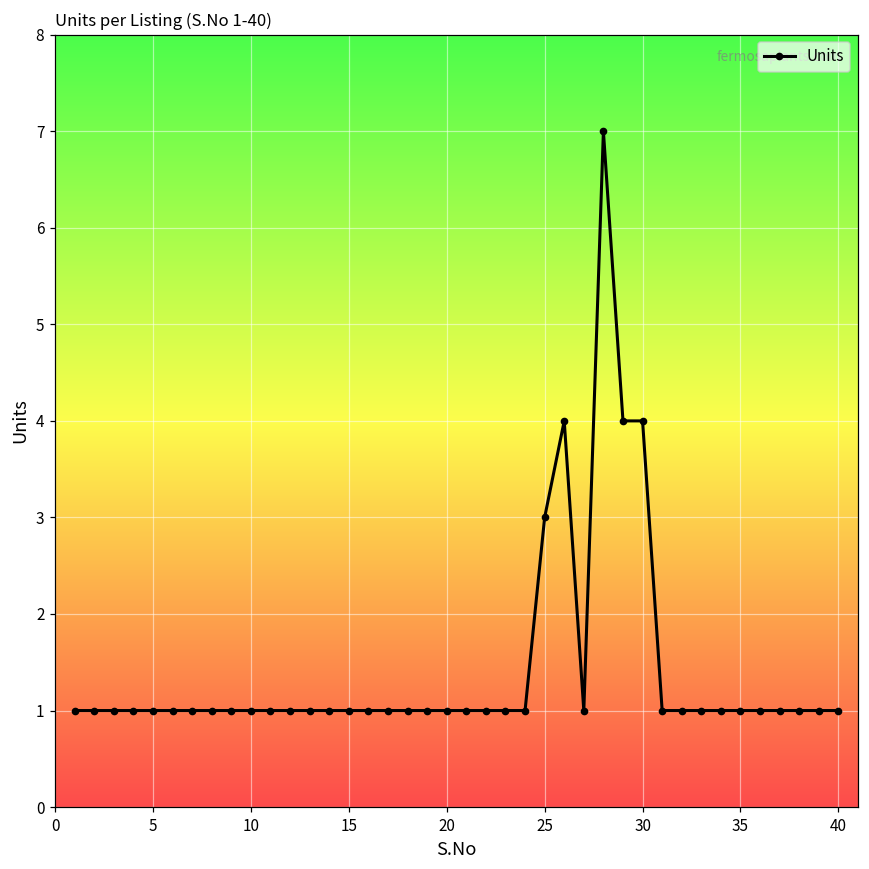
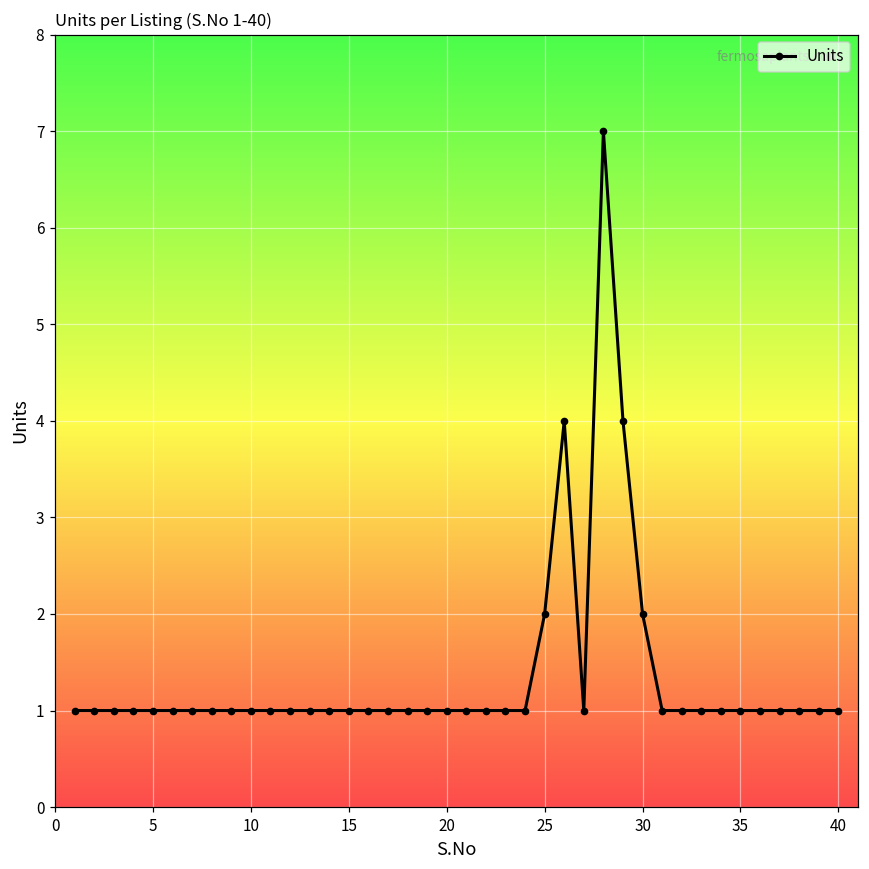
  {
    "5": 1,
    "10": 1,
    "15": 1,
    "20": 1,
-   "25": 3,
-   "30": 4,
+   "25": 2,
+   "30": 2,
    "35": 1,
    "40": 1
  }
